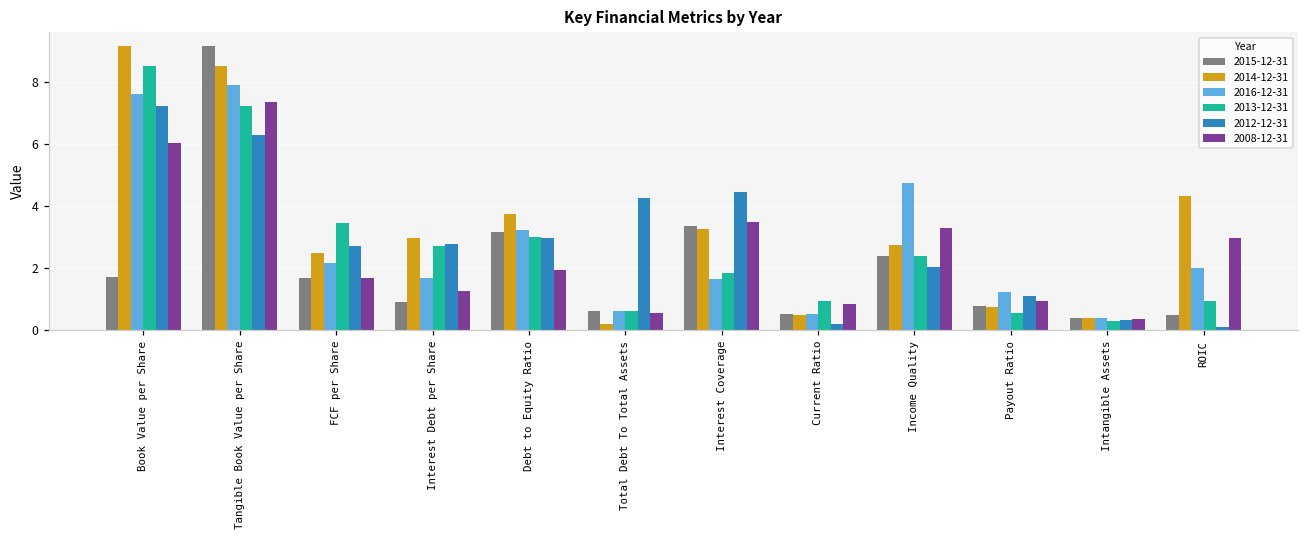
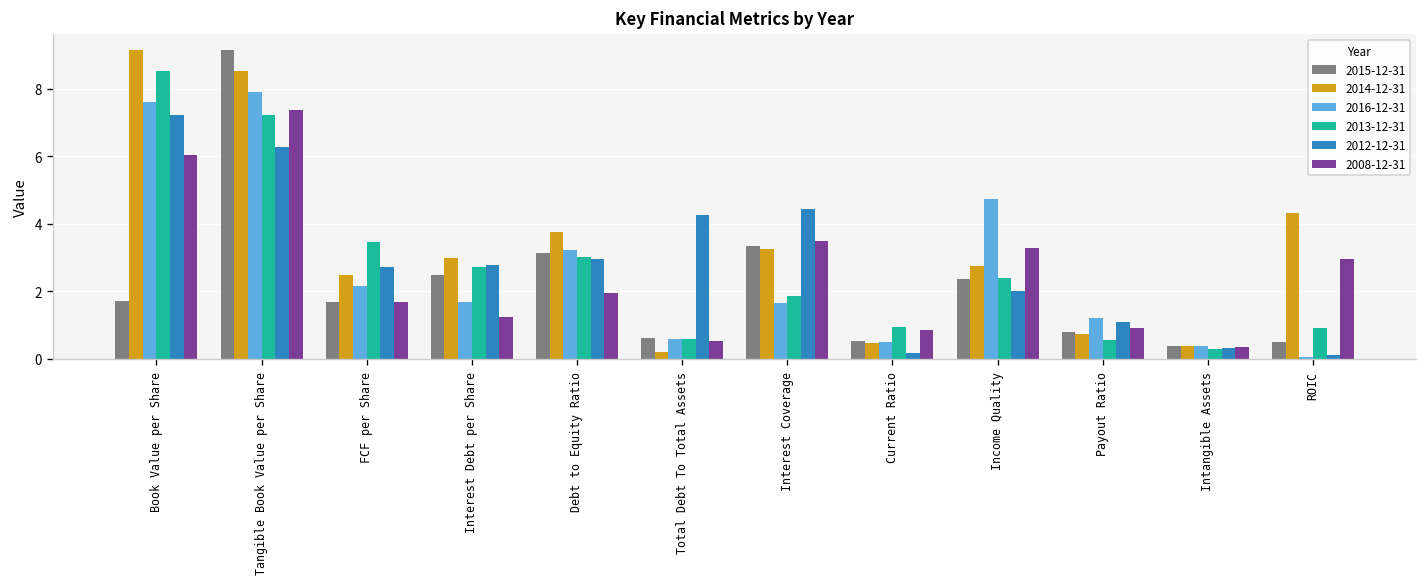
  {
    "2015-12-31": {
      "Book Value per Share": 1.7,
      "Tangible Book Value per Share": 9.2,
      "FCF per Share": 1.7,
-     "Interest Debt per Share": 0.9,
+     "Interest Debt per Share": 2.5,
      "Debt to Equity Ratio": 3.2,
      "Total Debt To Total Assets": 0.6,
      "Interest Coverage": 3.4,
      "Current Ratio": 0.5,
      "Income Quality": 2.4,
      "Payout Ratio": 0.8,
      "Intangible Assets": 0.4,
      "ROIC": 0.5
    },
    "2014-12-31": {
      "Book Value per Share": 9.2,
      "Tangible Book Value per Share": 8.5,
      "FCF per Share": 2.5,
      "Interest Debt per Share": 3.0,
      "Debt to Equity Ratio": 3.8,
      "Total Debt To Total Assets": 0.2,
      "Interest Coverage": 3.3,
      "Current Ratio": 0.5,
      "Income Quality": 2.8,
      "Payout Ratio": 0.7,
      "Intangible Assets": 0.4,
      "ROIC": 4.3
    },
    "2016-12-31": {
      "Book Value per Share": 7.6,
      "Tangible Book Value per Share": 7.9,
      "FCF per Share": 2.2,
      "Interest Debt per Share": 1.7,
      "Debt to Equity Ratio": 3.2,
      "Total Debt To Total Assets": 0.6,
      "Interest Coverage": 1.7,
      "Current Ratio": 0.5,
      "Income Quality": 4.7,
      "Payout Ratio": 1.2,
      "Intangible Assets": 0.4,
-     "ROIC": 2.0
+     "ROIC": 0.1
    },
    "2013-12-31": {
      "Book Value per Share": 8.5,
      "Tangible Book Value per Share": 7.2,
      "FCF per Share": 3.5,
      "Interest Debt per Share": 2.7,
      "Debt to Equity Ratio": 3.0,
      "Total Debt To Total Assets": 0.6,
      "Interest Coverage": 1.9,
      "Current Ratio": 0.9,
      "Income Quality": 2.4,
      "Payout Ratio": 0.6,
      "Intangible Assets": 0.3,
      "ROIC": 0.9
    },
    "2012-12-31": {
      "Book Value per Share": 7.2,
      "Tangible Book Value per Share": 6.3,
      "FCF per Share": 2.7,
      "Interest Debt per Share": 2.8,
      "Debt to Equity Ratio": 3.0,
      "Total Debt To Total Assets": 4.3,
      "Interest Coverage": 4.4,
      "Current Ratio": 0.2,
      "Income Quality": 2.0,
      "Payout Ratio": 1.1,
      "Intangible Assets": 0.3,
      "ROIC": 0.1
    },
    "2008-12-31": {
      "Book Value per Share": 6.0,
      "Tangible Book Value per Share": 7.4,
      "FCF per Share": 1.7,
      "Interest Debt per Share": 1.2,
      "Debt to Equity Ratio": 1.9,
      "Total Debt To Total Assets": 0.5,
      "Interest Coverage": 3.5,
      "Current Ratio": 0.8,
      "Income Quality": 3.3,
      "Payout Ratio": 0.9,
      "Intangible Assets": 0.3,
      "ROIC": 3.0
    }
  }
